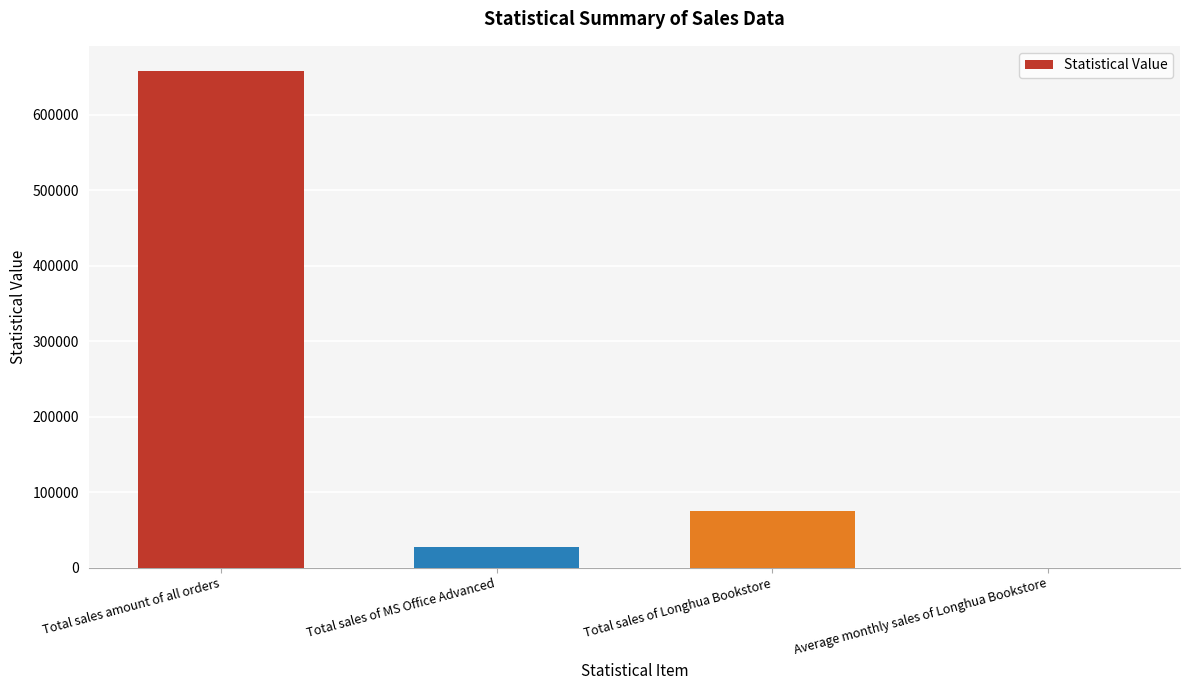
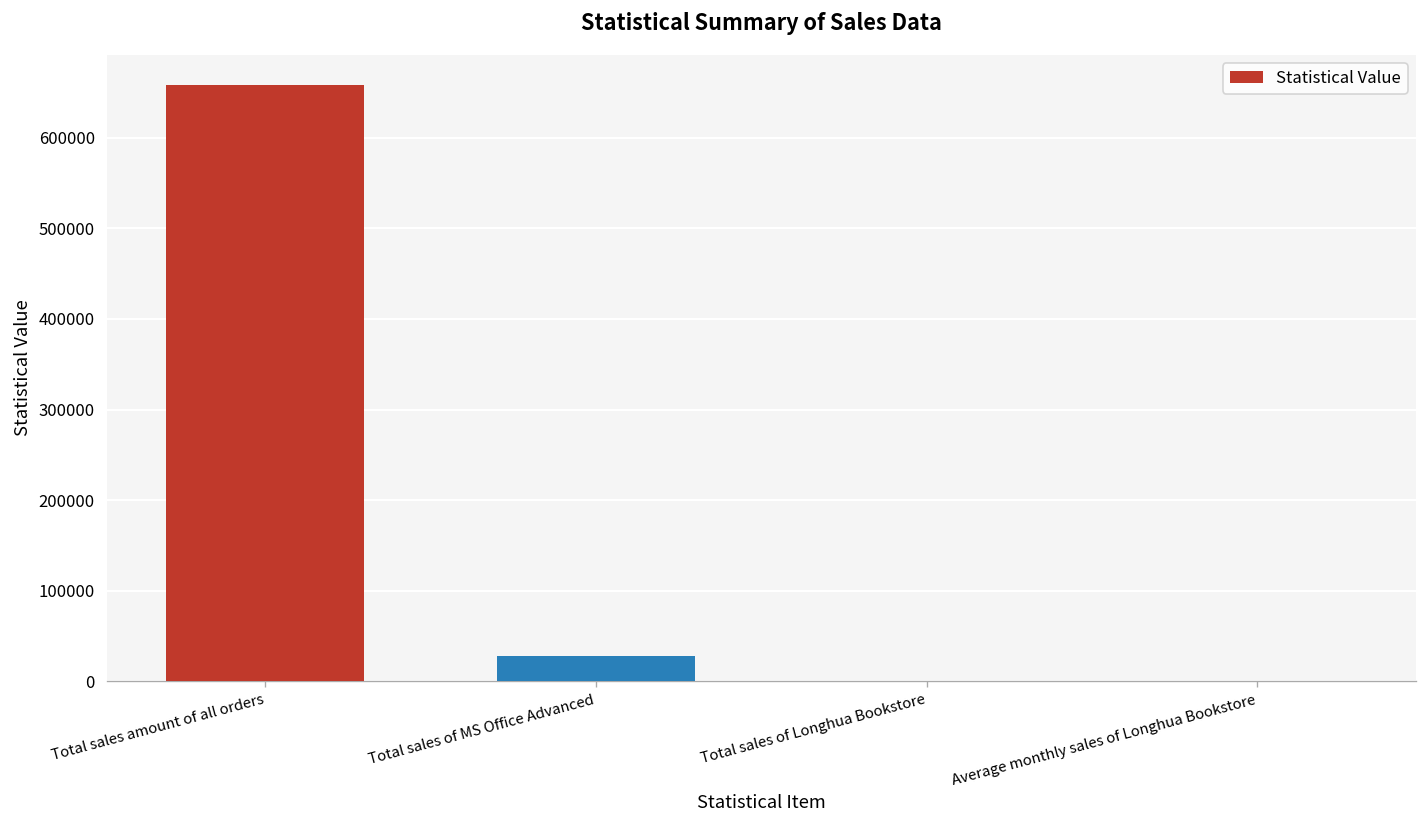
  {
    "Total sales amount of all orders": 660000,
    "Total sales of MS Office Advanced": 30000,
-   "Total sales of Longhua Bookstore": 80000,
+   "Total sales of Longhua Bookstore": 0,
    "Average monthly sales of Longhua Bookstore": 0
  }
